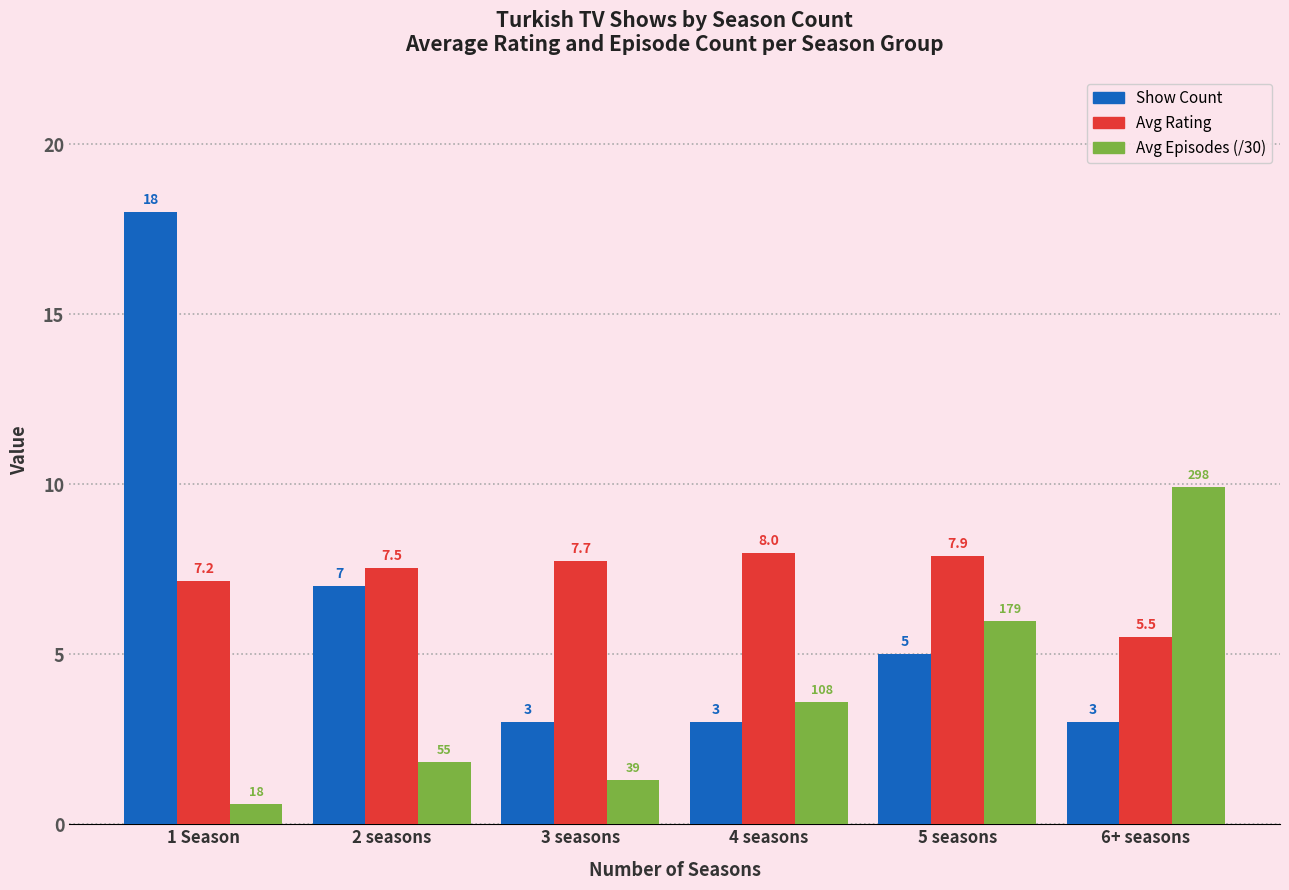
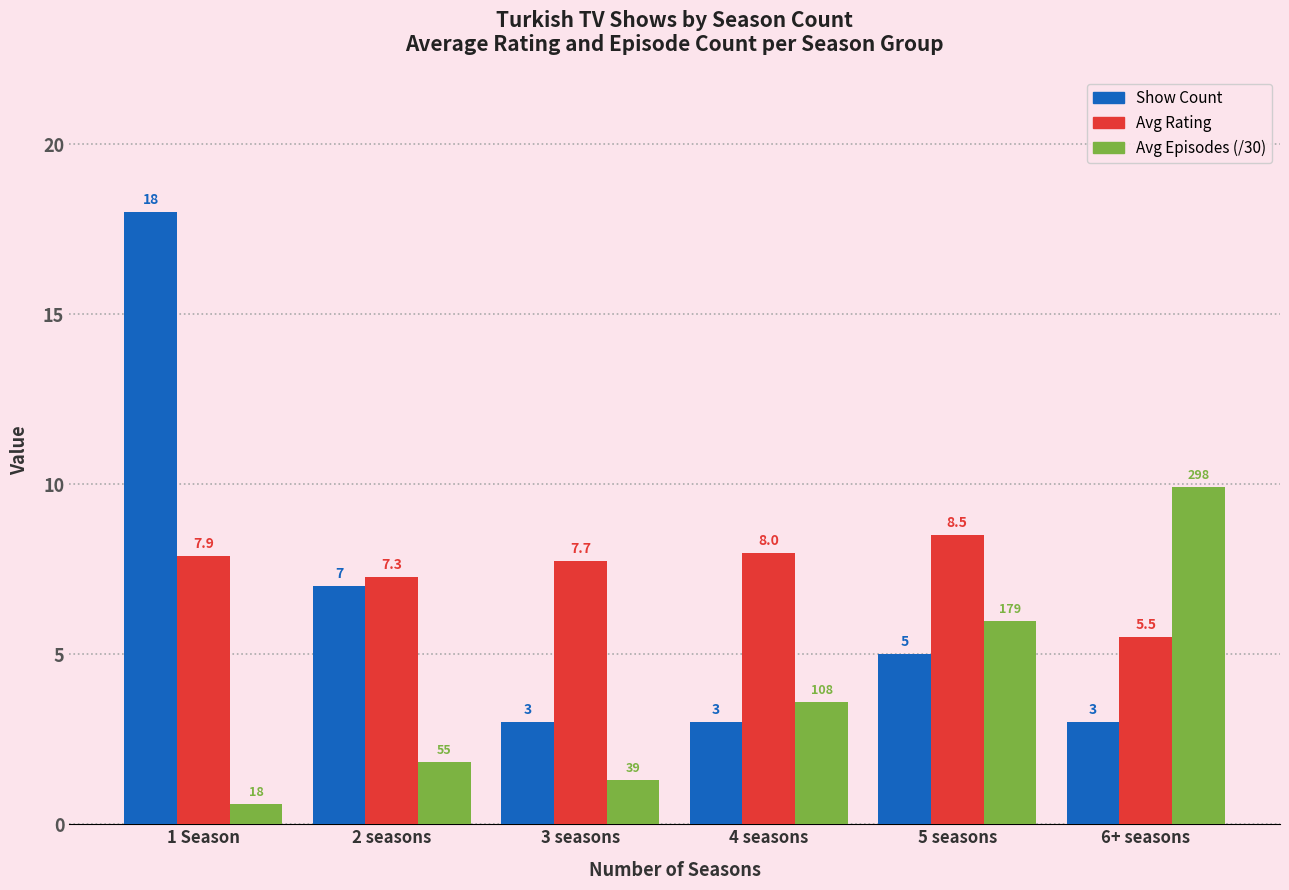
  {
    "Show Count": {
      "1 Season": 18,
      "2 seasons": 7,
      "3 seasons": 3,
      "4 seasons": 3,
      "5 seasons": 5,
      "6+ seasons": 3
    },
    "Avg Rating": {
-     "1 Season": 7.2,
-     "2 seasons": 7.5,
+     "1 Season": 7.9,
+     "2 seasons": 7.3,
      "3 seasons": 7.7,
      "4 seasons": 8.0,
-     "5 seasons": 7.9,
+     "5 seasons": 8.5,
      "6+ seasons": 5.5
    }
  }
